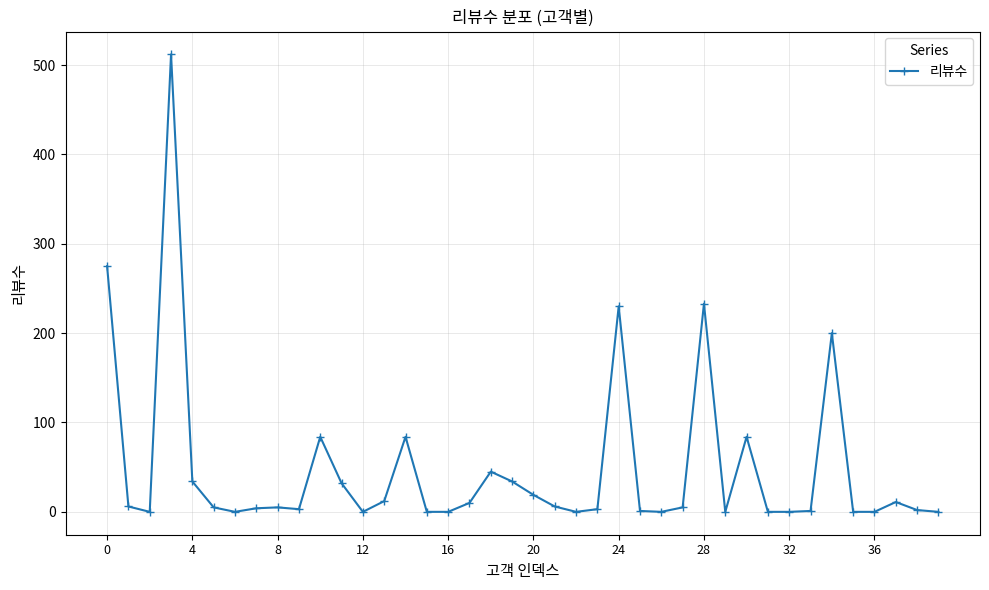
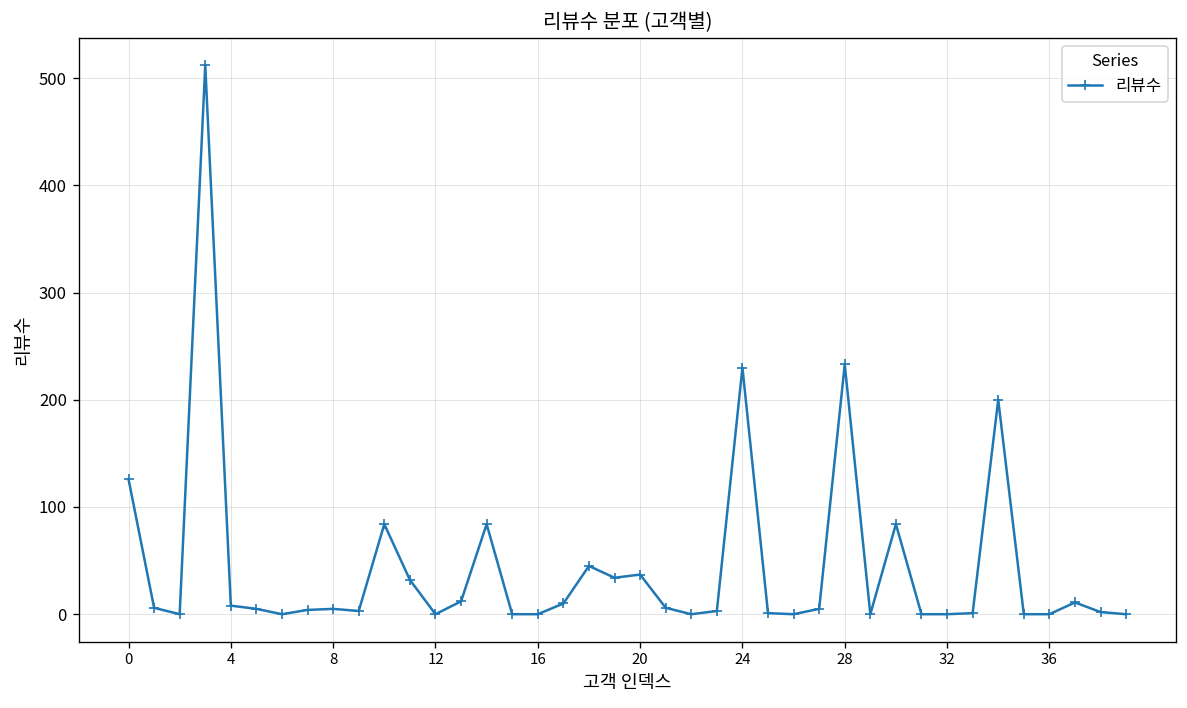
  {
-   "0": 280,
-   "4": 30,
+   "0": 130,
+   "4": 10,
    "8": 10,
    "12": 0,
    "16": 0,
-   "20": 20,
+   "20": 40,
    "24": 230,
    "28": 230,
    "32": 0,
    "36": 0
  }
